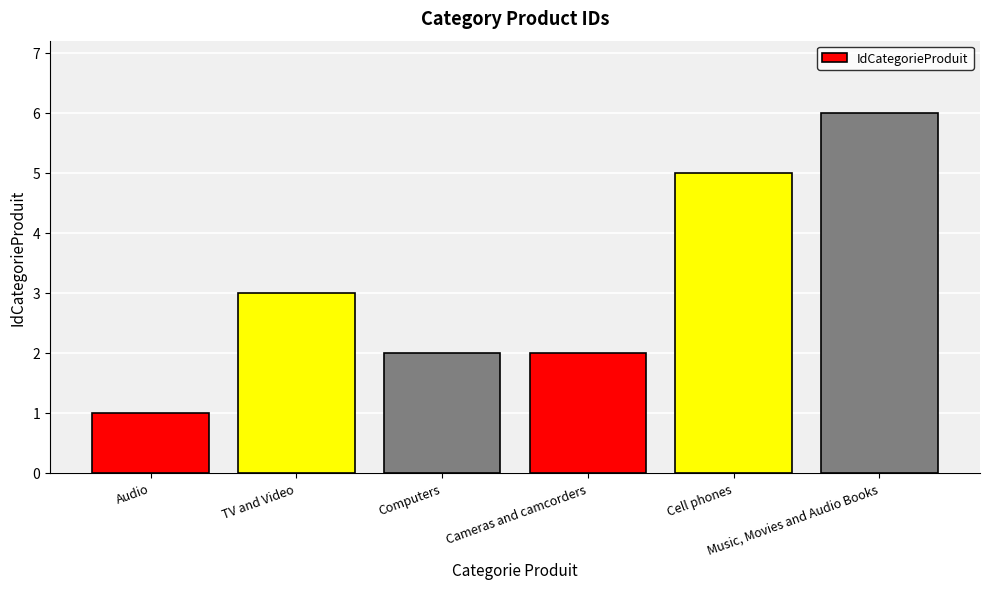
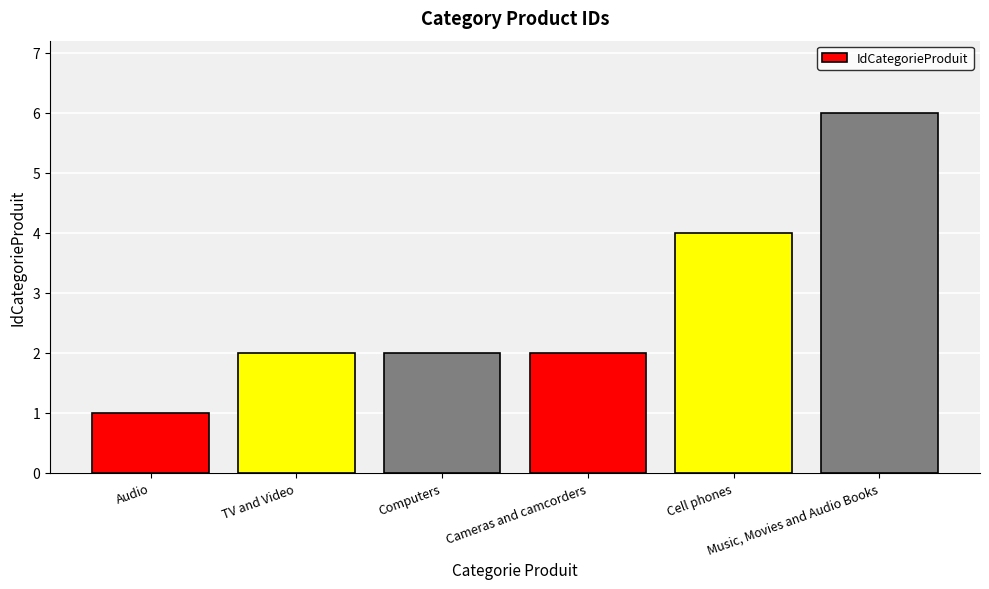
  {
    "Audio": 1,
-   "TV and Video": 3,
+   "TV and Video": 2,
    "Computers": 2,
    "Cameras and camcorders": 2,
-   "Cell phones": 5,
+   "Cell phones": 4,
    "Music, Movies and Audio Books": 6
  }
